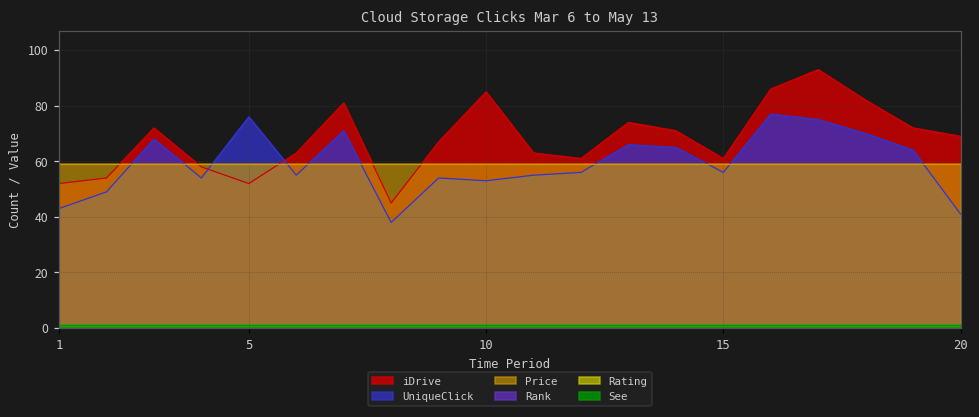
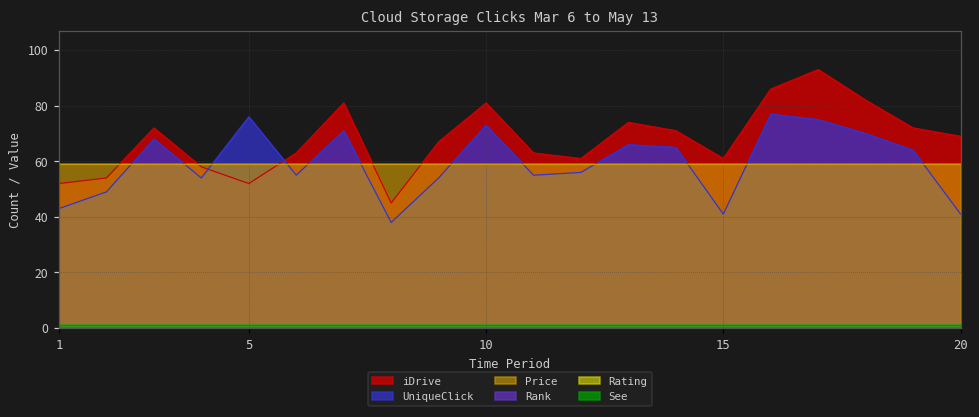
  {
    "iDrive": {
      "1": 52,
      "5": 52,
-     "10": 85,
+     "10": 81,
      "15": 61,
      "20": 69
    },
    "UniqueClick": {
      "1": 43,
      "5": 76,
-     "10": 53,
-     "15": 56,
+     "10": 73,
+     "15": 41,
      "20": 41
    },
    "Price": {
      "1": 59,
      "5": 59,
      "10": 59,
      "15": 59,
      "20": 59
    },
    "See": {
      "1": 1,
      "5": 1,
      "10": 1,
      "15": 1,
      "20": 1
    }
  }
